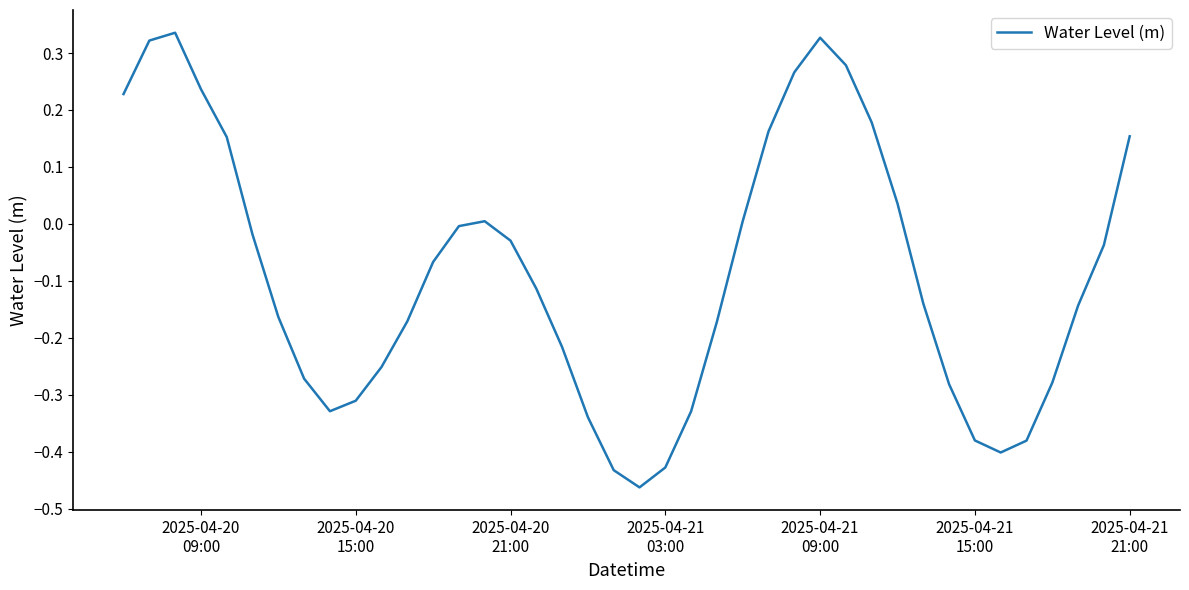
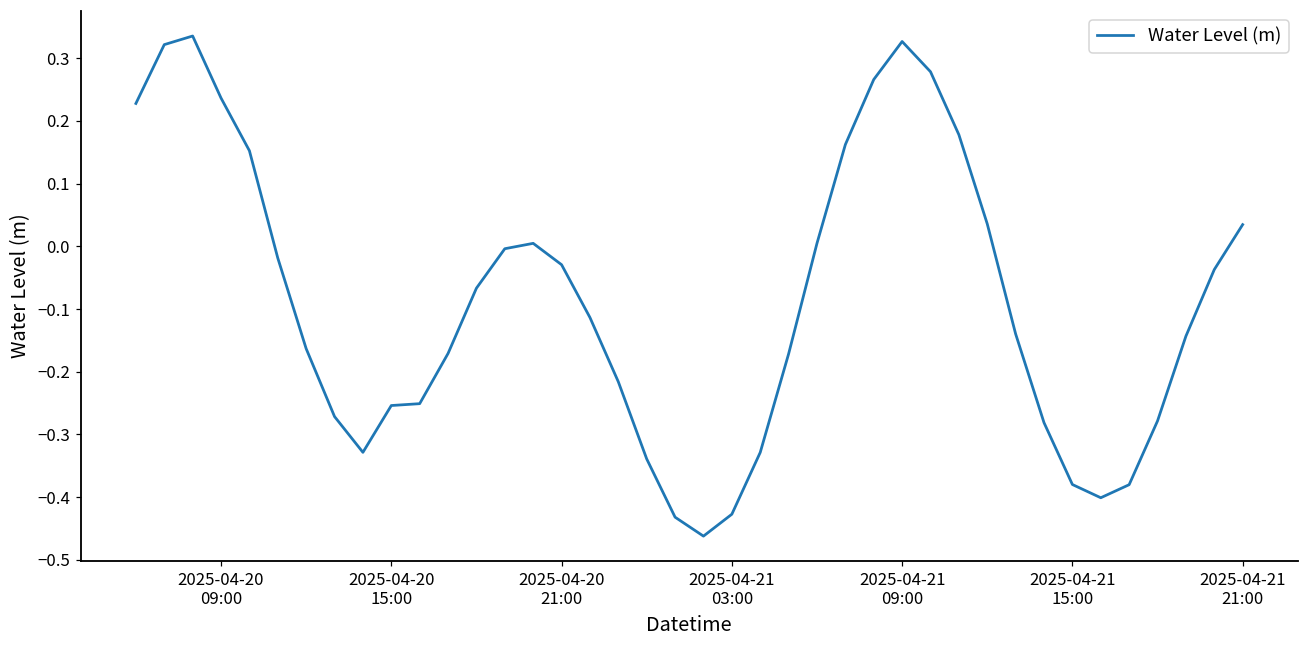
  {
    "2025-04-20 09:00": 0.24,
-   "2025-04-20 15:00": -0.31,
+   "2025-04-20 15:00": -0.25,
    "2025-04-20 21:00": -0.03,
    "2025-04-21 03:00": -0.43,
    "2025-04-21 09:00": 0.33,
    "2025-04-21 15:00": -0.38,
-   "2025-04-21 21:00": 0.15
+   "2025-04-21 21:00": 0.03
  }
